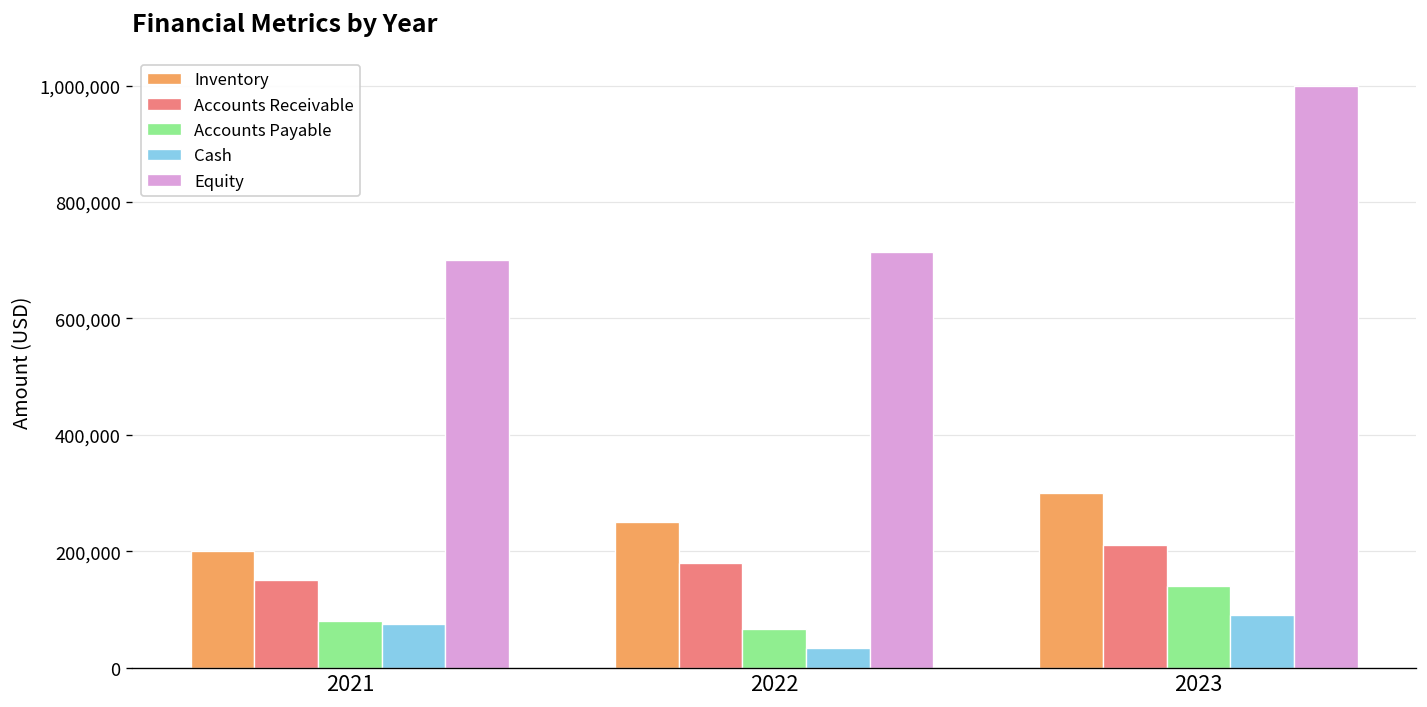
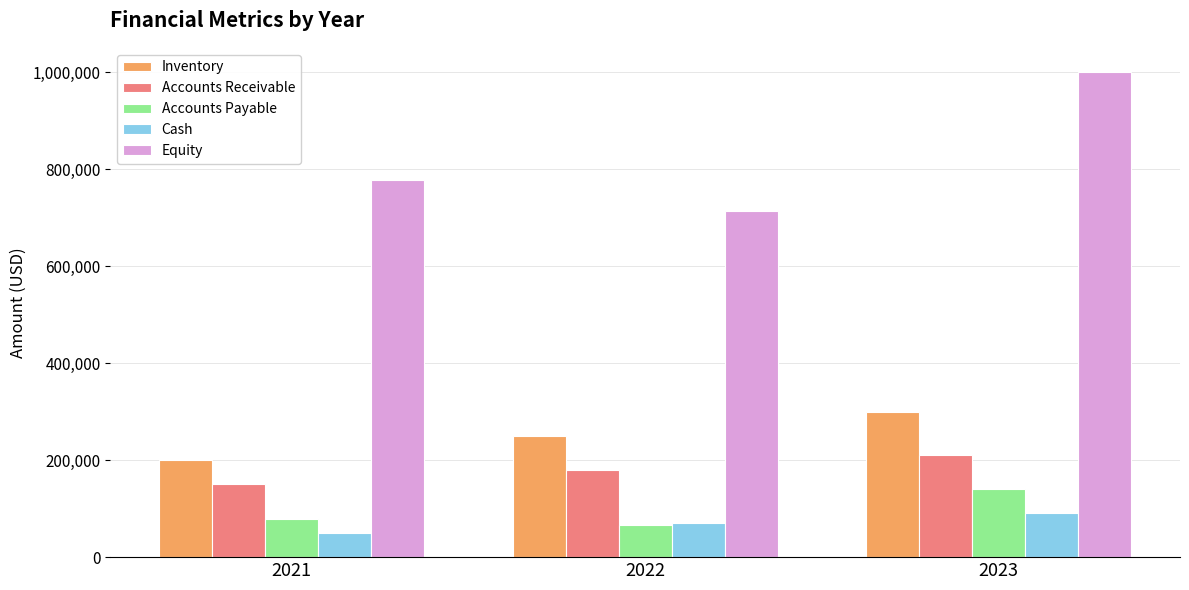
  {
    "Accounts Payable": {
      "2021": "80,000",
      "2022": "70,000",
      "2023": "140,000"
    },
    "Cash": {
-     "2021": "70,000",
-     "2022": "30,000",
+     "2021": "50,000",
+     "2022": "70,000",
      "2023": "90,000"
    },
    "Equity": {
-     "2021": "700,000",
+     "2021": "780,000",
      "2022": "710,000",
      "2023": "1,000,000"
    }
  }
